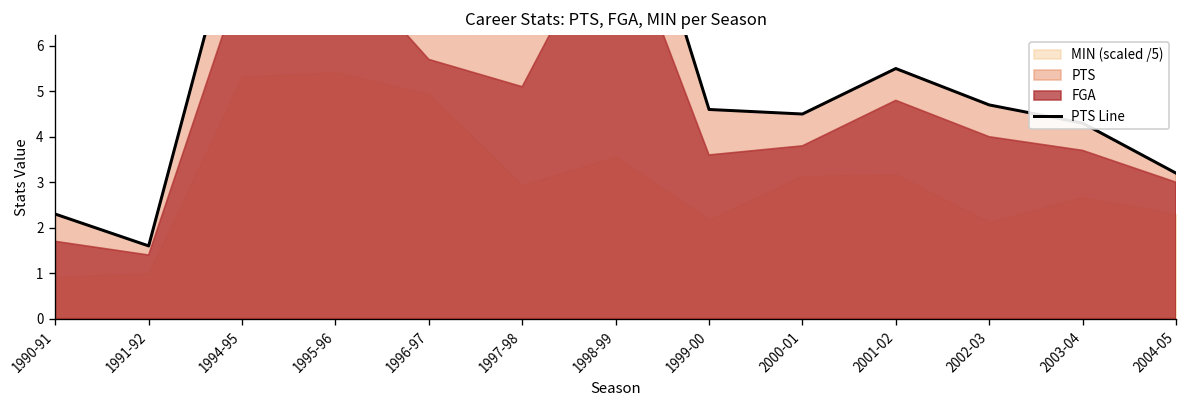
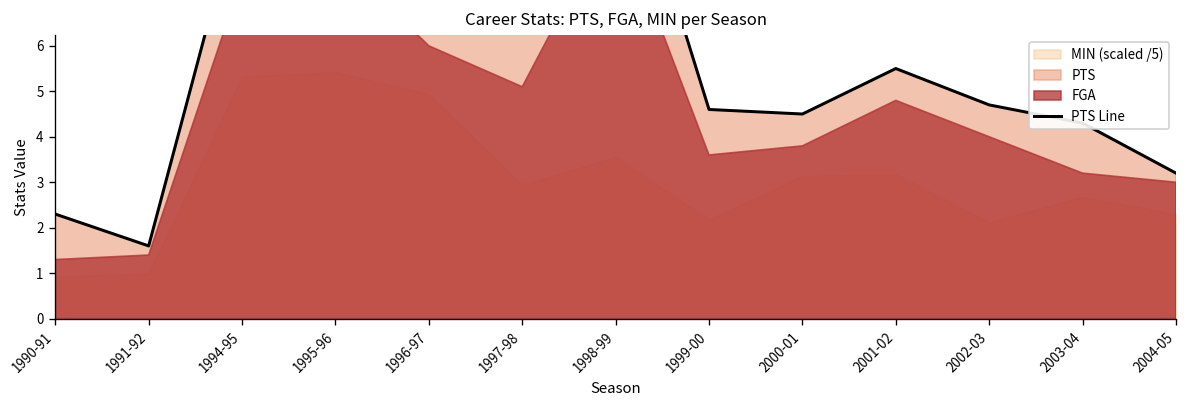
  {
    "MIN (scaled /5)": {
      "1990-91": 0.9,
      "1991-92": 1.0,
      "1994-95": 5.3,
      "1995-96": 5.4,
      "1996-97": 4.9,
      "1997-98": 2.9,
      "1998-99": 3.6,
      "1999-00": 2.2,
      "2000-01": 3.1,
      "2001-02": 3.2,
      "2002-03": 2.1,
      "2003-04": 2.7,
      "2004-05": 2.3
    },
    "PTS": {
      "1990-91": 2.3,
      "1991-92": 1.6,
      "1999-00": 4.6,
      "2000-01": 4.5,
      "2001-02": 5.5,
      "2002-03": 4.7,
      "2003-04": 4.3,
      "2004-05": 3.2
    },
    "FGA": {
-     "1990-91": 1.7,
+     "1990-91": 1.3,
      "1991-92": 1.4,
-     "1996-97": 5.7,
+     "1996-97": 6.0,
      "1997-98": 5.1,
      "1999-00": 3.6,
      "2000-01": 3.8,
      "2001-02": 4.8,
      "2002-03": 4.0,
-     "2003-04": 3.7,
+     "2003-04": 3.2,
      "2004-05": 3.0
    }
  }
